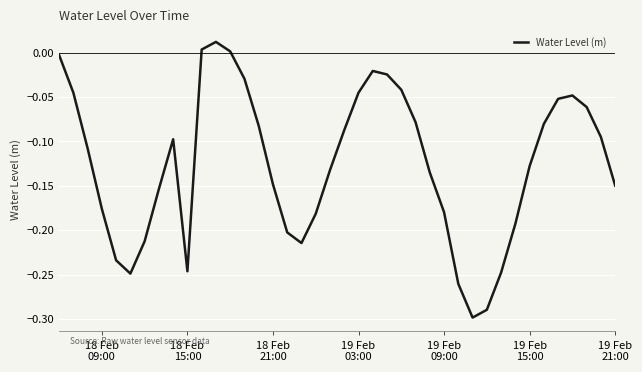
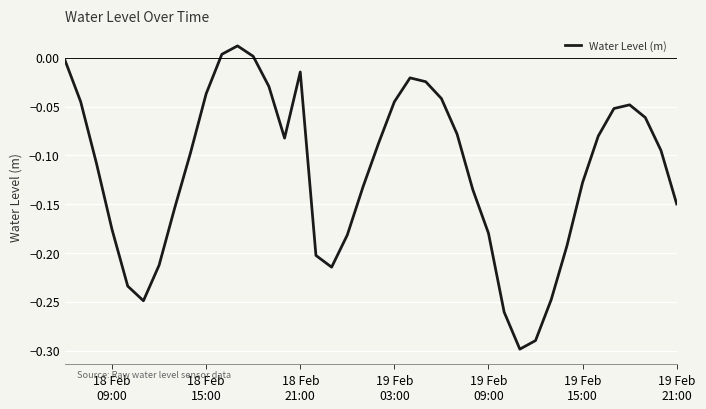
  {
    "18 Feb 09:00": -0.18,
-   "18 Feb 15:00": -0.25,
-   "18 Feb 21:00": -0.15,
+   "18 Feb 15:00": -0.04,
+   "18 Feb 21:00": -0.01,
    "19 Feb 03:00": -0.05,
    "19 Feb 09:00": -0.18,
    "19 Feb 15:00": -0.13,
    "19 Feb 21:00": -0.15
  }
